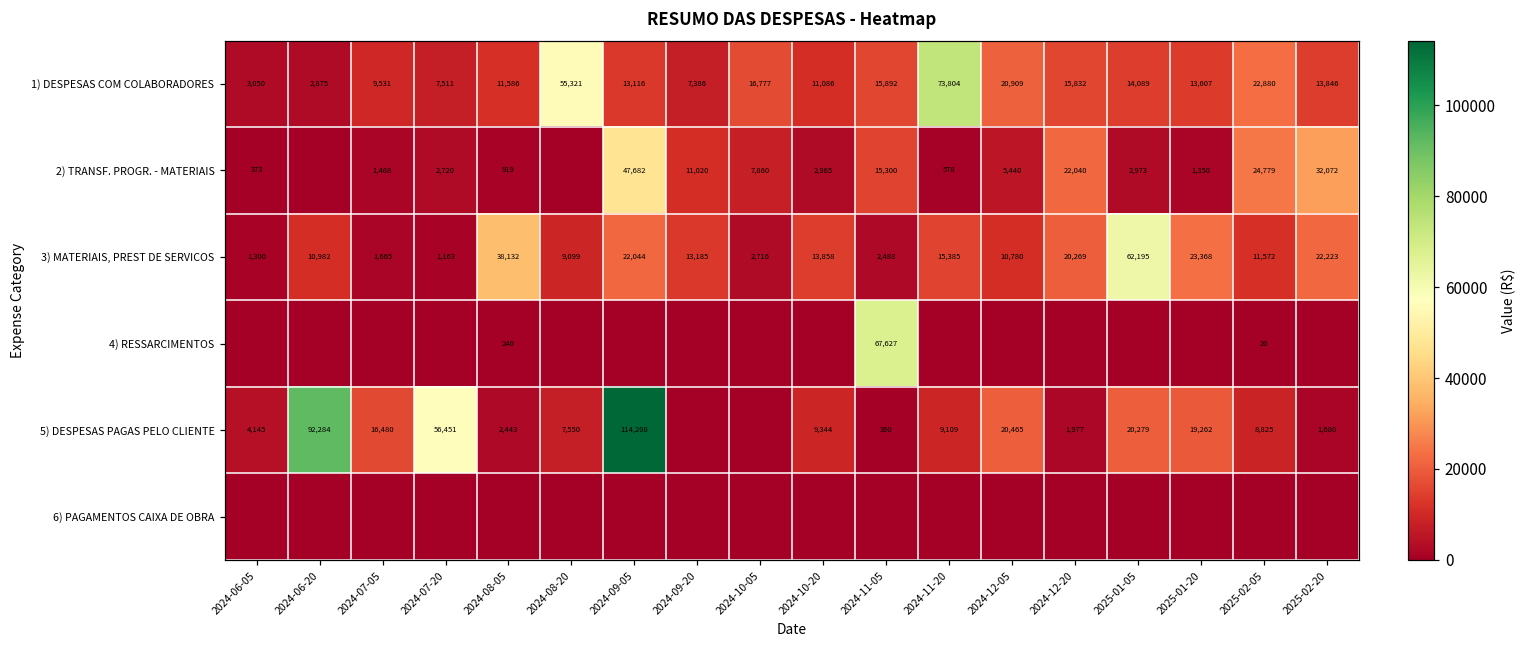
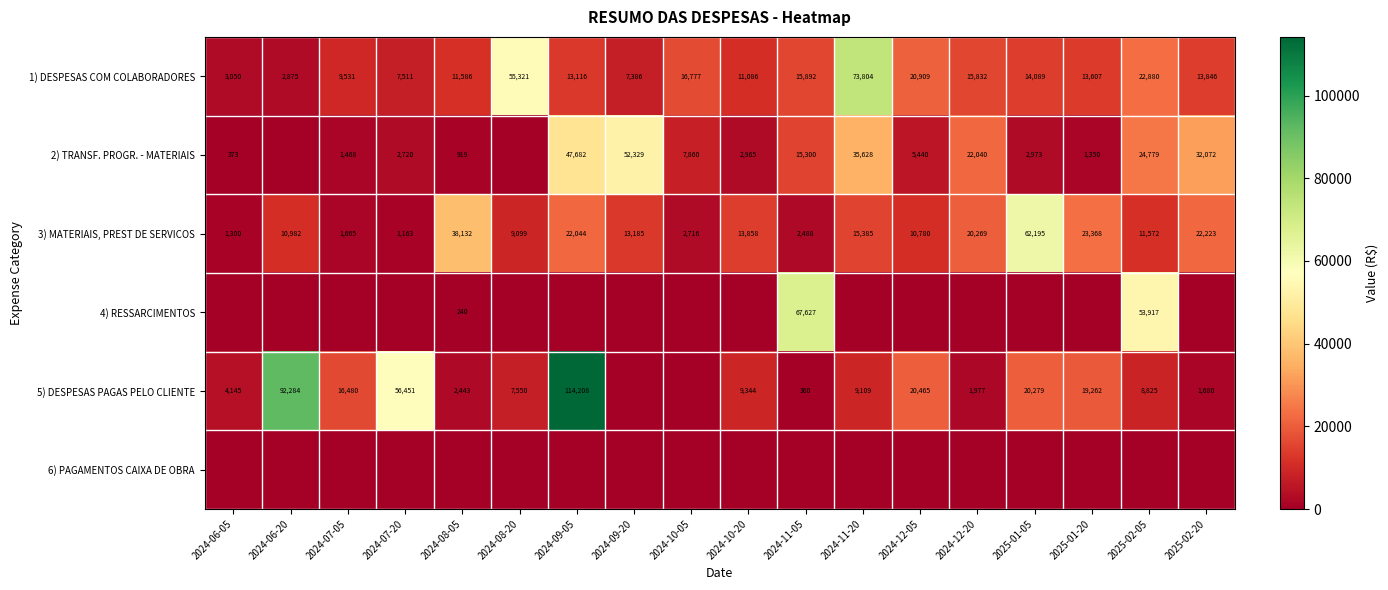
  {
    "1) DESPESAS COM COLABORADORES": {
      "2024-06-05": "3,050",
      "2024-06-20": "2,875",
      "2024-07-05": "9,531",
      "2024-07-20": "7,511",
      "2024-08-05": "11,586",
      "2024-08-20": "55,321",
      "2024-09-05": "13,116",
      "2024-09-20": "7,386",
      "2024-10-05": "16,777",
      "2024-10-20": "11,086",
      "2024-11-05": "15,892",
      "2024-11-20": "73,804",
      "2024-12-05": "20,909",
      "2024-12-20": "15,832",
      "2025-01-05": "14,089",
      "2025-01-20": "13,607",
      "2025-02-05": "22,880",
      "2025-02-20": "13,846"
    },
    "2) TRANSF. PROGR. - MATERIAIS": {
      "2024-06-05": "373",
      "2024-07-05": "1,468",
      "2024-07-20": "2,720",
      "2024-08-05": "919",
      "2024-09-05": "47,682",
-     "2024-09-20": "11,020",
+     "2024-09-20": "52,329",
      "2024-10-05": "7,860",
      "2024-10-20": "2,965",
      "2024-11-05": "15,300",
-     "2024-11-20": "578",
+     "2024-11-20": "35,628",
      "2024-12-05": "5,440",
      "2024-12-20": "22,040",
      "2025-01-05": "2,973",
      "2025-01-20": "1,350",
      "2025-02-05": "24,779",
      "2025-02-20": "32,072"
    },
    "3) MATERIAIS, PREST DE SERVICOS": {
      "2024-06-05": "1,300",
      "2024-06-20": "10,982",
      "2024-07-05": "1,665",
      "2024-07-20": "1,163",
      "2024-08-05": "38,132",
      "2024-08-20": "9,099",
      "2024-09-05": "22,044",
      "2024-09-20": "13,185",
      "2024-10-05": "2,716",
      "2024-10-20": "13,858",
      "2024-11-05": "2,488",
      "2024-11-20": "15,385",
      "2024-12-05": "10,780",
      "2024-12-20": "20,269",
      "2025-01-05": "62,195",
      "2025-01-20": "23,368",
      "2025-02-05": "11,572",
      "2025-02-20": "22,223"
    },
    "4) RESSARCIMENTOS": {
      "2024-08-05": "240",
      "2024-11-05": "67,627",
-     "2025-02-05": "20"
+     "2025-02-05": "53,917"
    },
    "5) DESPESAS PAGAS PELO CLIENTE": {
      "2024-06-05": "4,145",
      "2024-06-20": "92,284",
      "2024-07-05": "16,480",
      "2024-07-20": "56,451",
      "2024-08-05": "2,443",
      "2024-08-20": "7,550",
      "2024-09-05": "114,208",
      "2024-10-20": "9,344",
      "2024-11-05": "360",
      "2024-11-20": "9,109",
      "2024-12-05": "20,465",
      "2024-12-20": "1,977",
      "2025-01-05": "20,279",
      "2025-01-20": "19,262",
      "2025-02-05": "8,825",
      "2025-02-20": "1,680"
    }
  }
